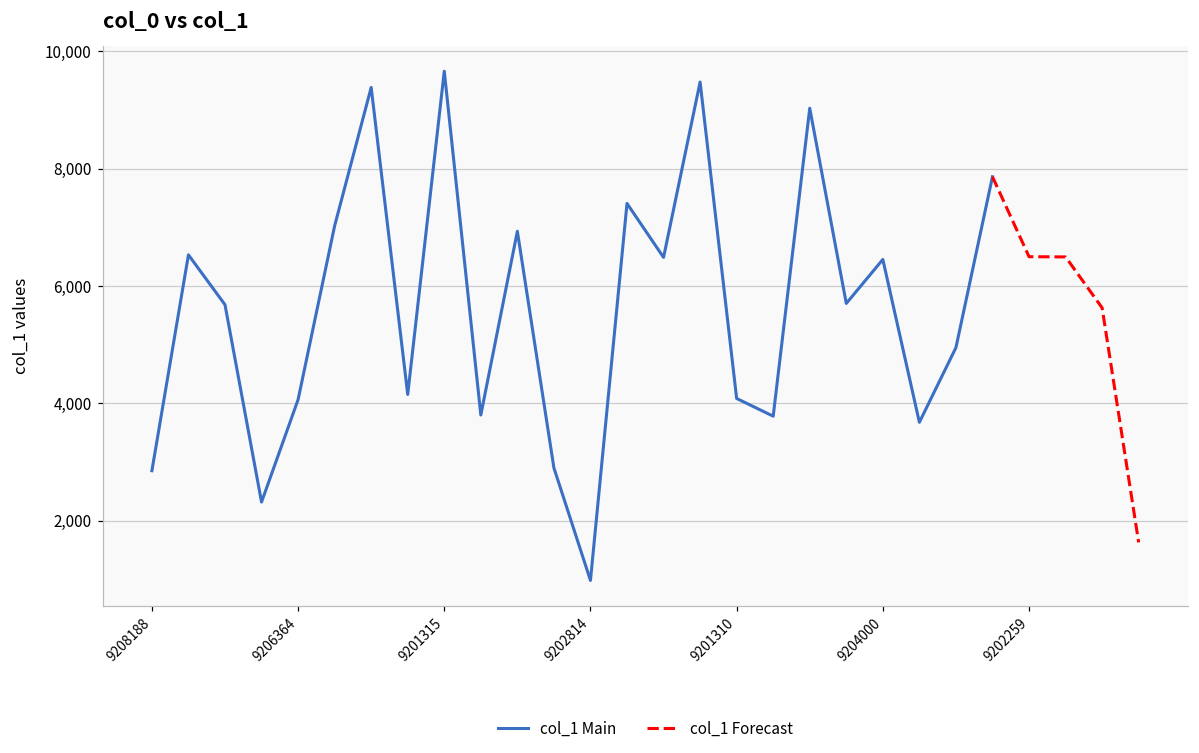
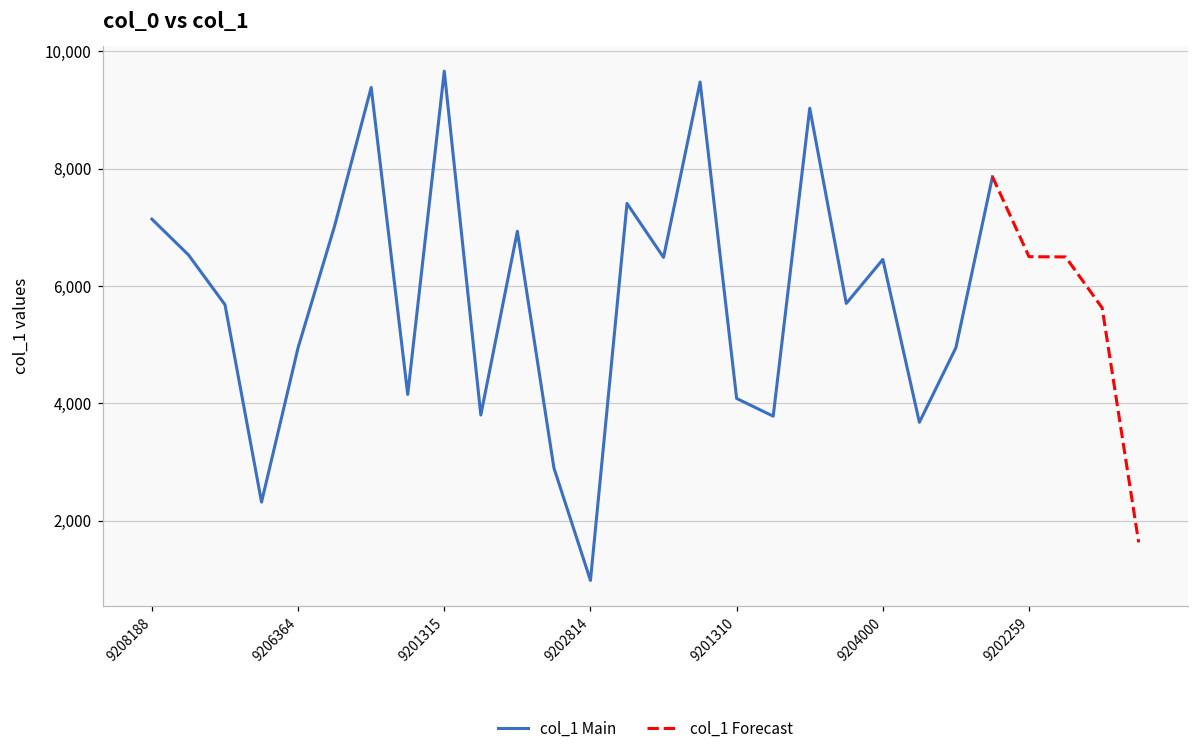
  {
    "col_1 Main": {
-     "9208188": "2,900",
-     "9206364": "4,100",
+     "9208188": "7,100",
+     "9206364": "4,900",
      "9201315": "9,700",
      "9202814": "1,000",
      "9201310": "4,100",
      "9204000": "6,500"
    },
    "col_1 Forecast": {
      "9202259": "6,500"
    }
  }
